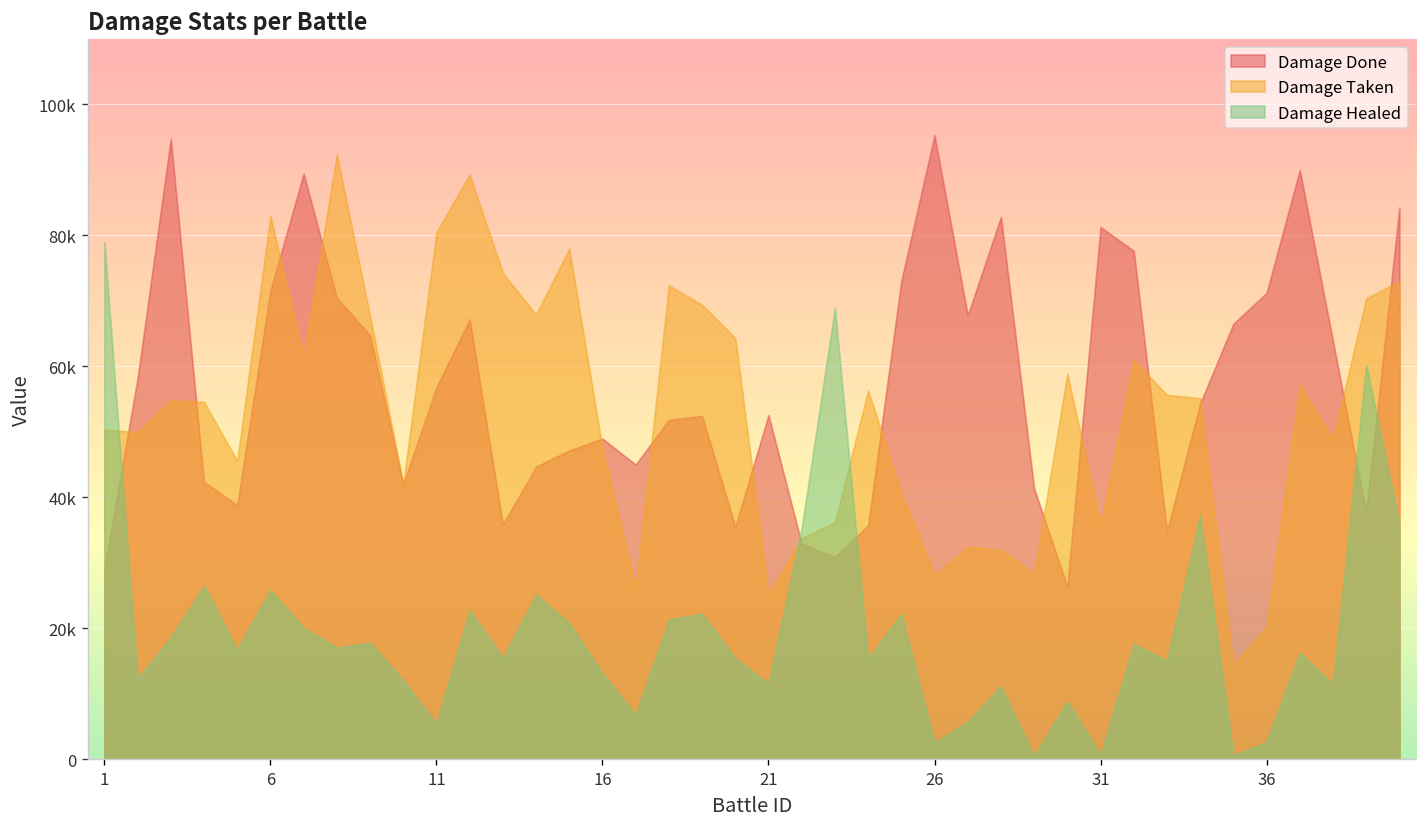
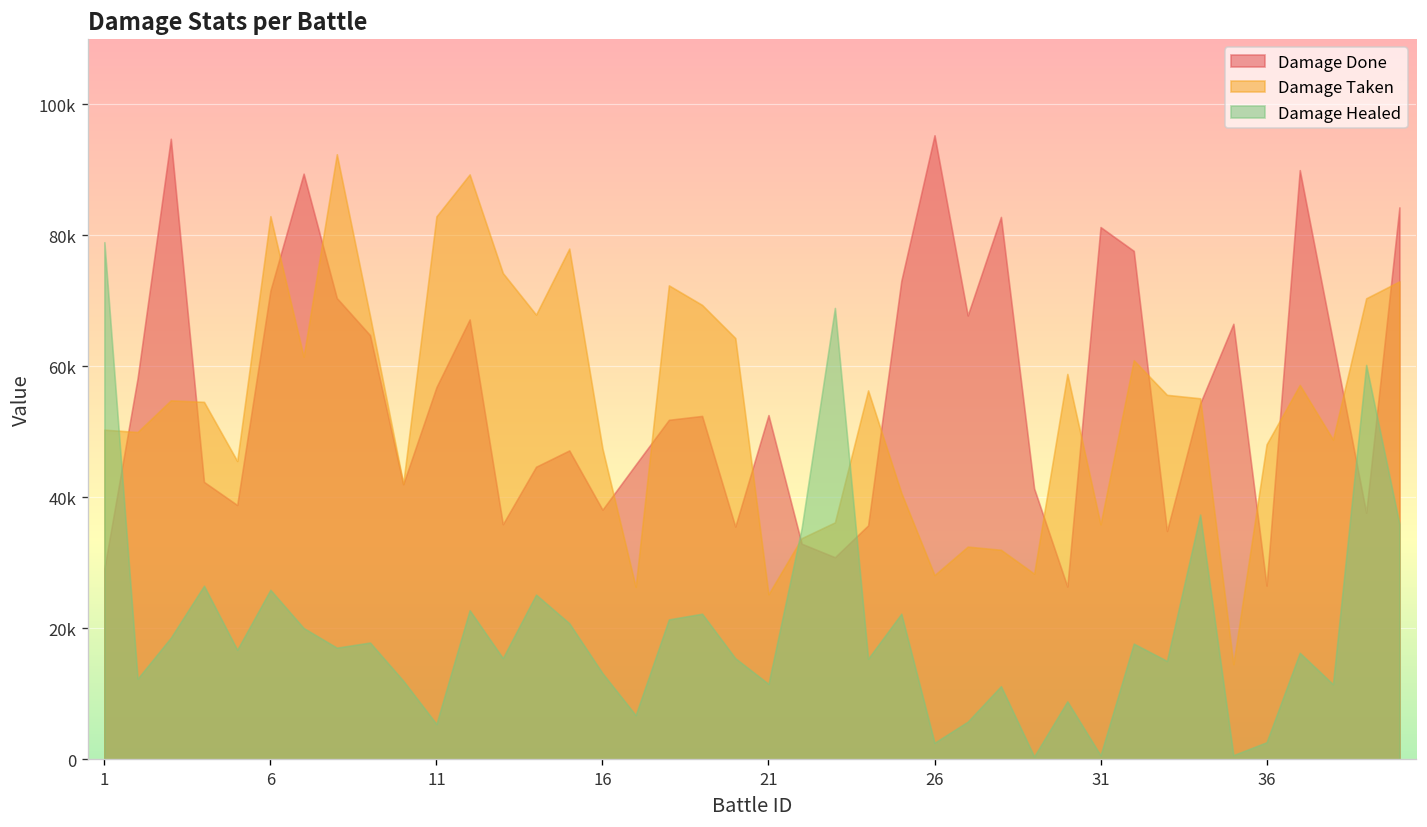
  {
    "Damage Done": {
      "1": 29000,
      "6": 72000,
      "11": 57000,
-     "16": 49000,
+     "16": 38000,
      "21": 53000,
      "26": 95000,
      "31": 81000,
-     "36": 71000
+     "36": 27000
    },
    "Damage Taken": {
      "1": 50000,
      "6": 83000,
-     "11": 81000,
+     "11": 83000,
      "16": 47000,
      "21": 25000,
      "26": 28000,
      "31": 36000,
-     "36": 20000
+     "36": 48000
    },
    "Damage Healed": {
      "1": 79000,
      "6": 26000,
      "11": 5000,
      "16": 13000,
      "21": 12000,
      "26": 3000,
      "31": 1000,
      "36": 3000
    }
  }
